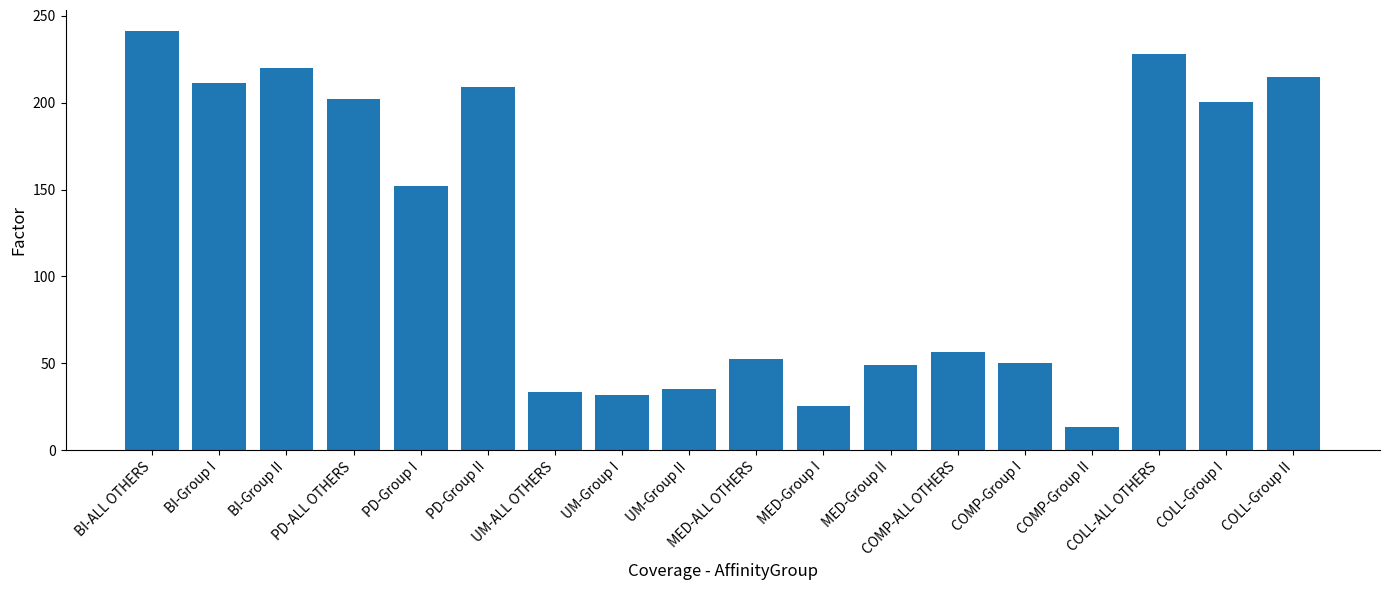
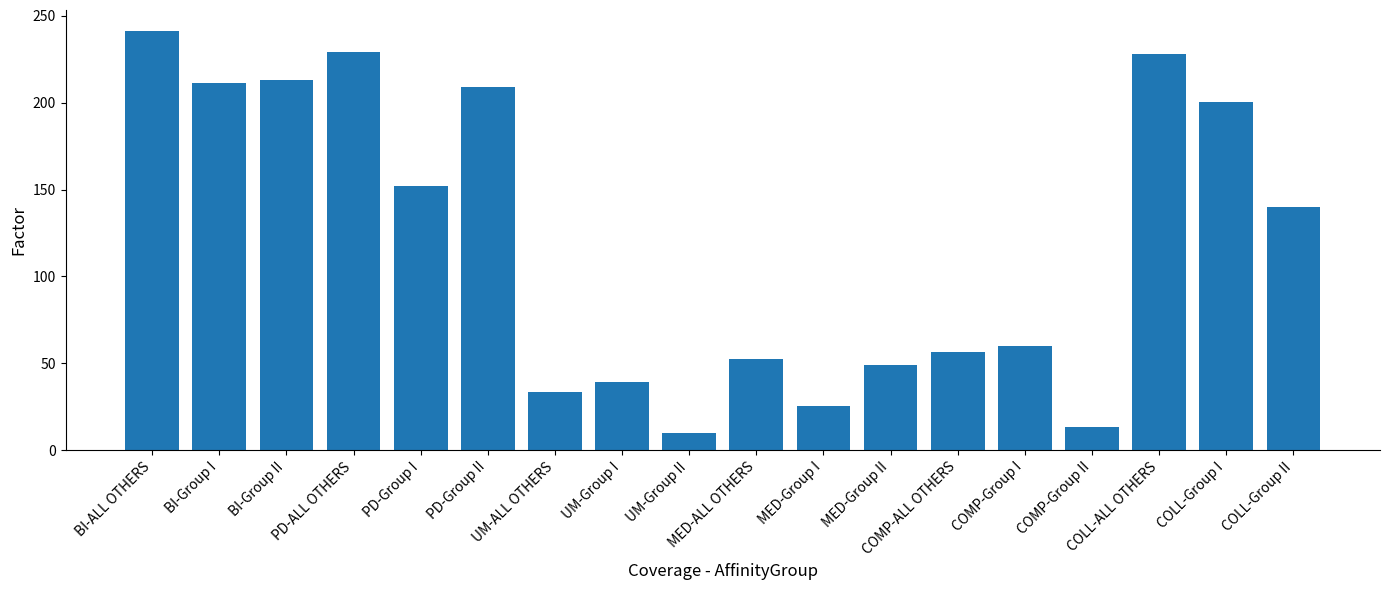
  {
    "BI-ALL OTHERS": 241,
    "BI-Group I": 211,
-   "BI-Group II": 220,
-   "PD-ALL OTHERS": 202,
+   "BI-Group II": 213,
+   "PD-ALL OTHERS": 229,
    "PD-Group I": 152,
    "PD-Group II": 209,
    "UM-ALL OTHERS": 33,
-   "UM-Group I": 32,
-   "UM-Group II": 35,
+   "UM-Group I": 39,
+   "UM-Group II": 10,
    "MED-ALL OTHERS": 52,
    "MED-Group I": 25,
    "MED-Group II": 49,
    "COMP-ALL OTHERS": 56,
-   "COMP-Group I": 50,
+   "COMP-Group I": 60,
    "COMP-Group II": 14,
    "COLL-ALL OTHERS": 228,
    "COLL-Group I": 200,
-   "COLL-Group II": 215
+   "COLL-Group II": 140
  }
